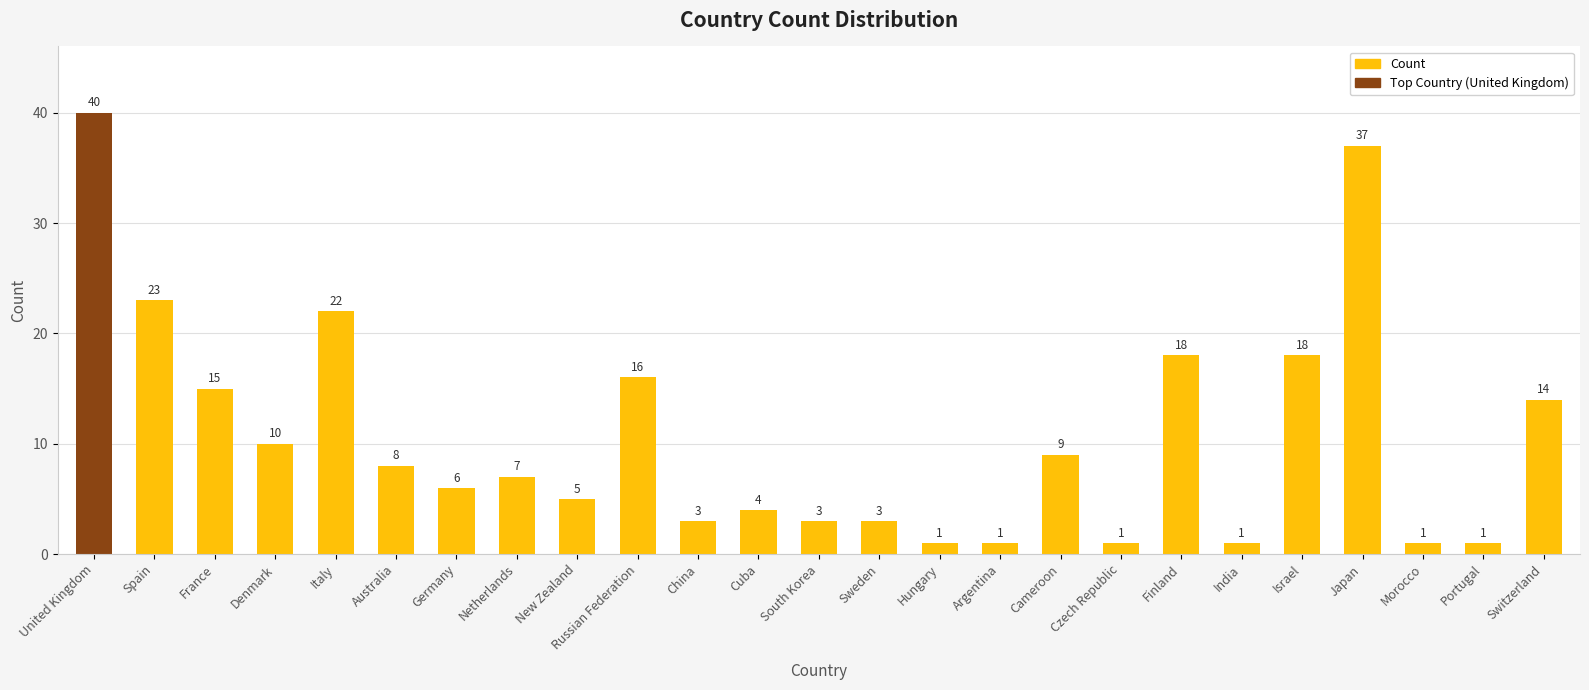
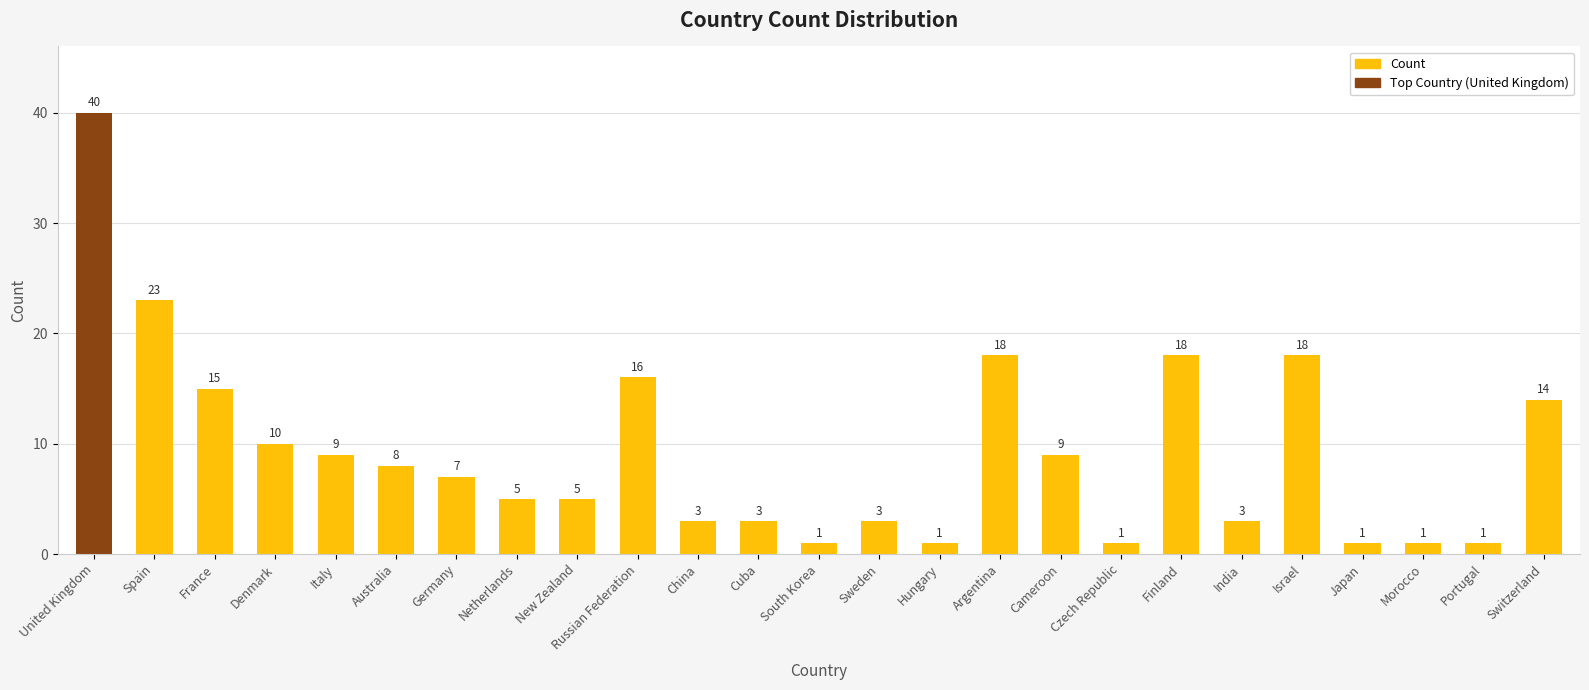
  {
    "United Kingdom": 40,
    "Spain": 23,
    "France": 15,
    "Denmark": 10,
-   "Italy": 22,
+   "Italy": 9,
    "Australia": 8,
-   "Germany": 6,
-   "Netherlands": 7,
+   "Germany": 7,
+   "Netherlands": 5,
    "New Zealand": 5,
    "Russian Federation": 16,
    "China": 3,
-   "Cuba": 4,
-   "South Korea": 3,
+   "Cuba": 3,
+   "South Korea": 1,
    "Sweden": 3,
    "Hungary": 1,
-   "Argentina": 1,
+   "Argentina": 18,
    "Cameroon": 9,
    "Czech Republic": 1,
    "Finland": 18,
-   "India": 1,
+   "India": 3,
    "Israel": 18,
-   "Japan": 37,
+   "Japan": 1,
    "Morocco": 1,
    "Portugal": 1,
    "Switzerland": 14
  }
